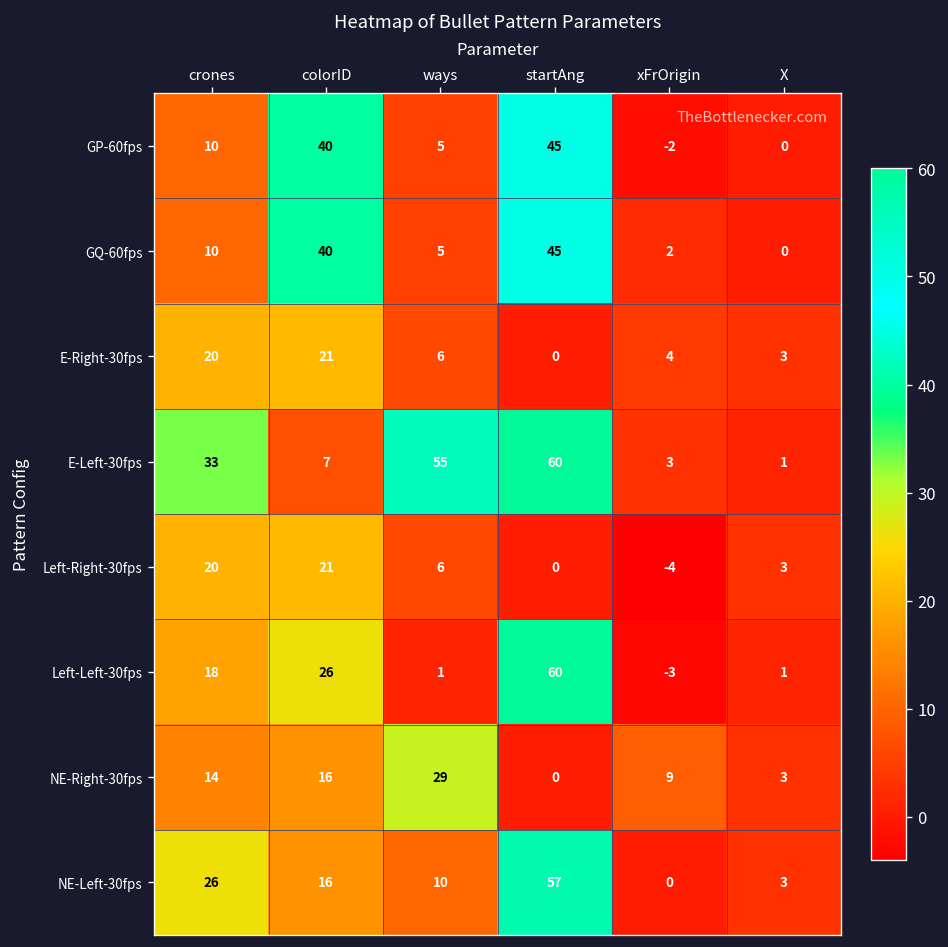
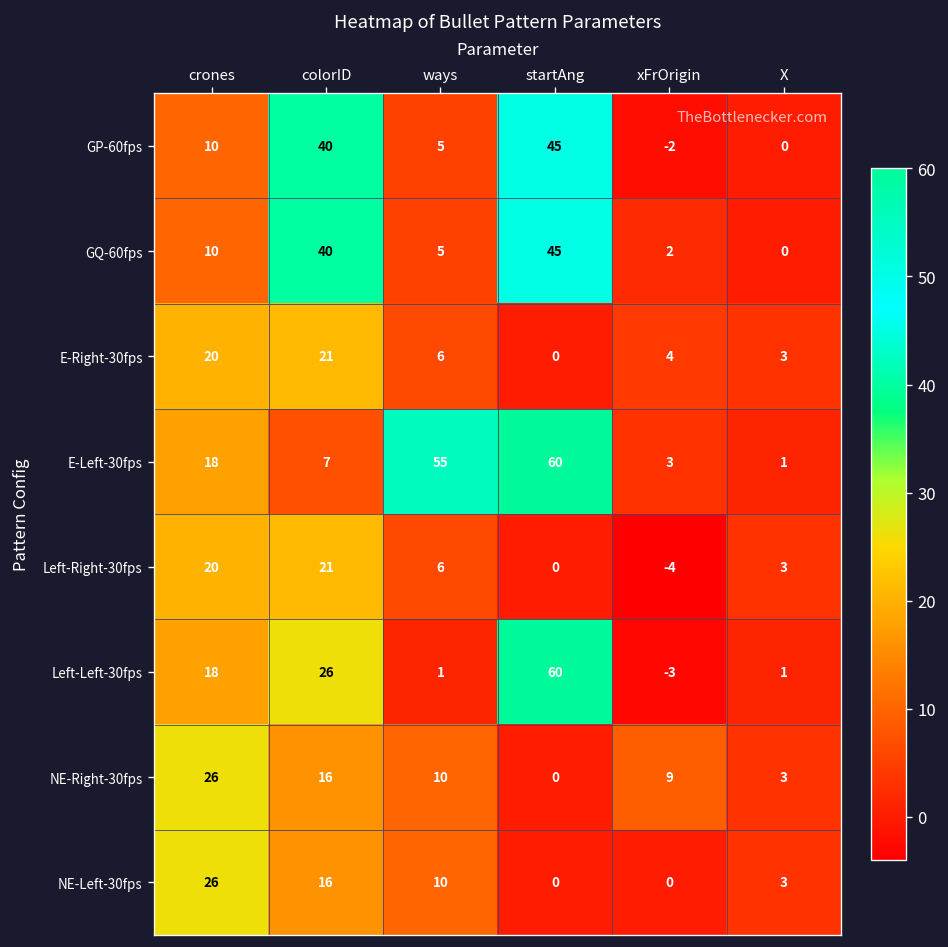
  {
    "GP-60fps": {
      "crones": 10,
      "colorID": 40,
      "ways": 5,
      "startAng": 45,
      "xFrOrigin": -2
    },
    "GQ-60fps": {
      "crones": 10,
      "colorID": 40,
      "ways": 5,
      "startAng": 45,
      "xFrOrigin": 2,
      "X": 0
    },
    "E-Right-30fps": {
      "crones": 20,
      "colorID": 21,
      "ways": 6,
      "startAng": 0,
      "xFrOrigin": 4,
      "X": 3
    },
    "E-Left-30fps": {
-     "crones": 33,
+     "crones": 18,
      "colorID": 7,
      "ways": 55,
      "startAng": 60,
      "xFrOrigin": 3,
      "X": 1
    },
    "Left-Right-30fps": {
      "crones": 20,
      "colorID": 21,
      "ways": 6,
      "startAng": 0,
      "xFrOrigin": -4,
      "X": 3
    },
    "Left-Left-30fps": {
      "crones": 18,
      "colorID": 26,
      "ways": 1,
      "startAng": 60,
      "xFrOrigin": -3,
      "X": 1
    },
    "NE-Right-30fps": {
-     "crones": 14,
+     "crones": 26,
      "colorID": 16,
-     "ways": 29,
+     "ways": 10,
      "startAng": 0,
      "xFrOrigin": 9,
      "X": 3
    },
    "NE-Left-30fps": {
      "crones": 26,
      "colorID": 16,
      "ways": 10,
-     "startAng": 57,
+     "startAng": 0,
      "xFrOrigin": 0,
      "X": 3
    }
  }
